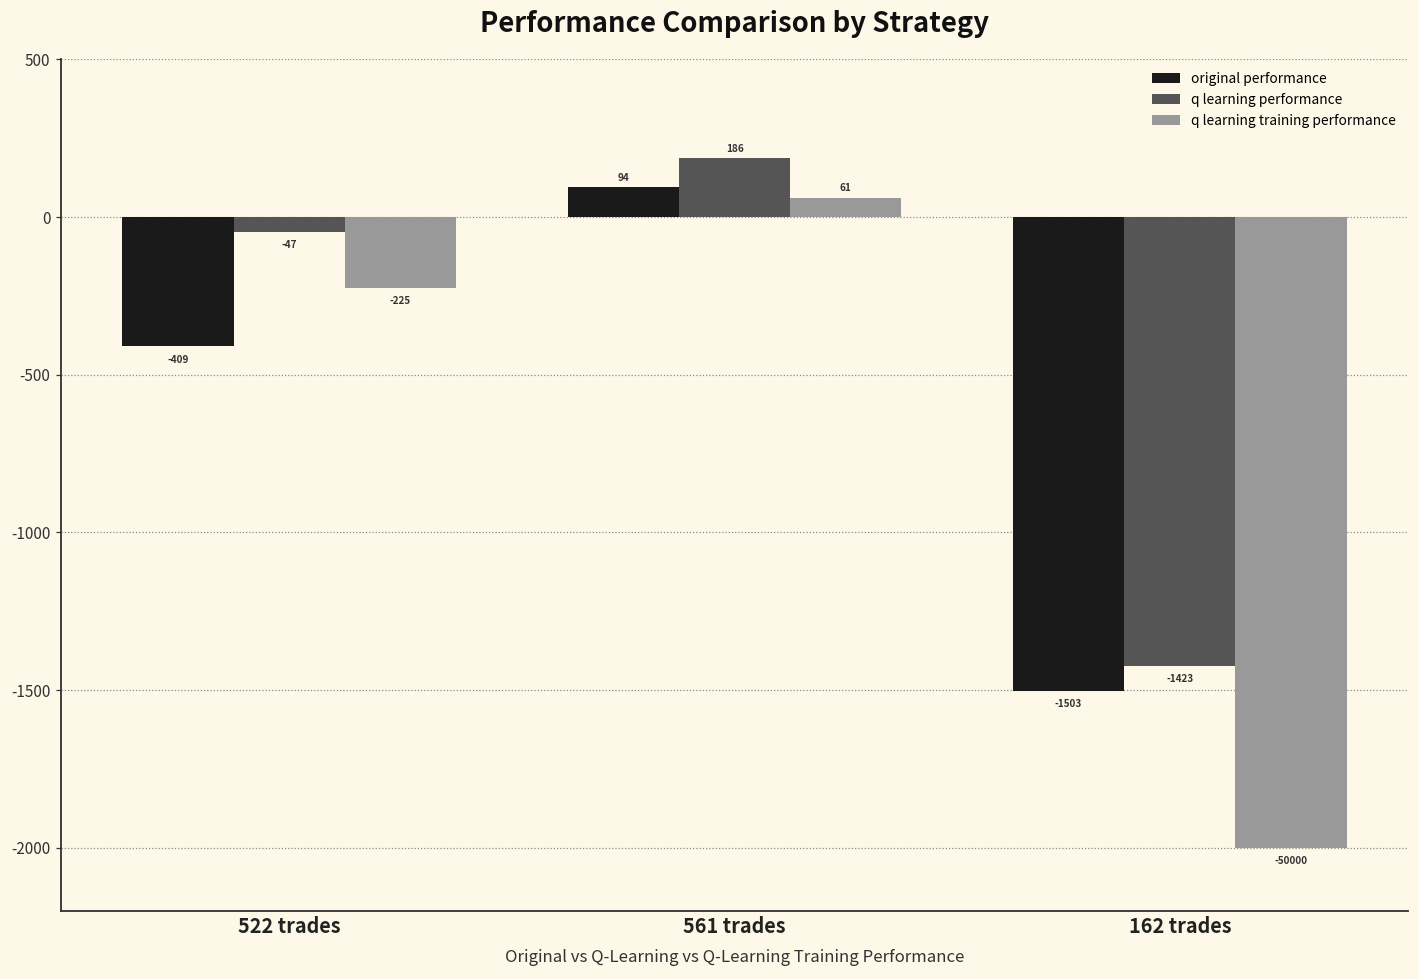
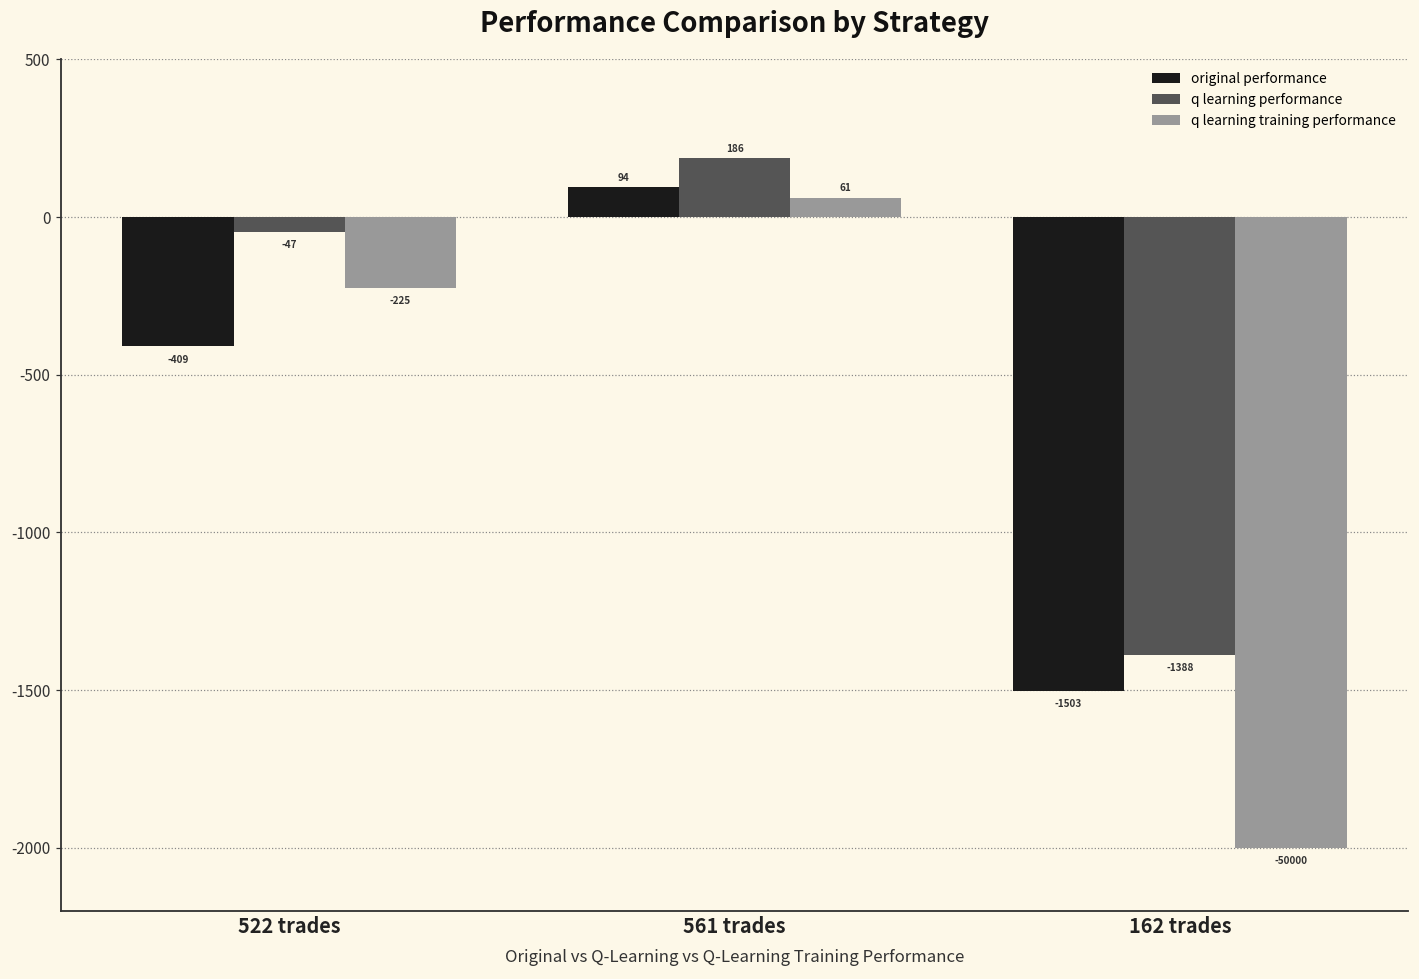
  {
    "original performance": {
      "522 trades": -409,
      "561 trades": 94,
      "162 trades": -1503
    },
    "q learning performance": {
      "522 trades": -47,
      "561 trades": 186,
-     "162 trades": -1423
+     "162 trades": -1388
    },
    "q learning training performance": {
      "522 trades": -225,
      "561 trades": 61
    }
  }
